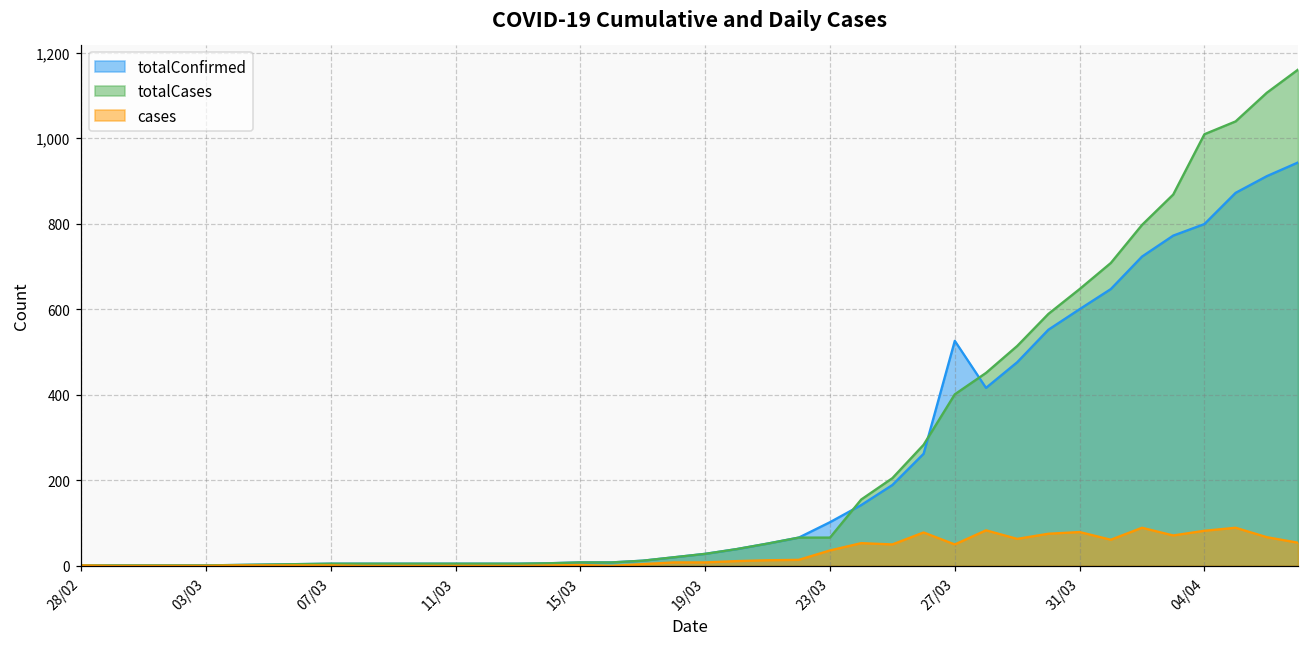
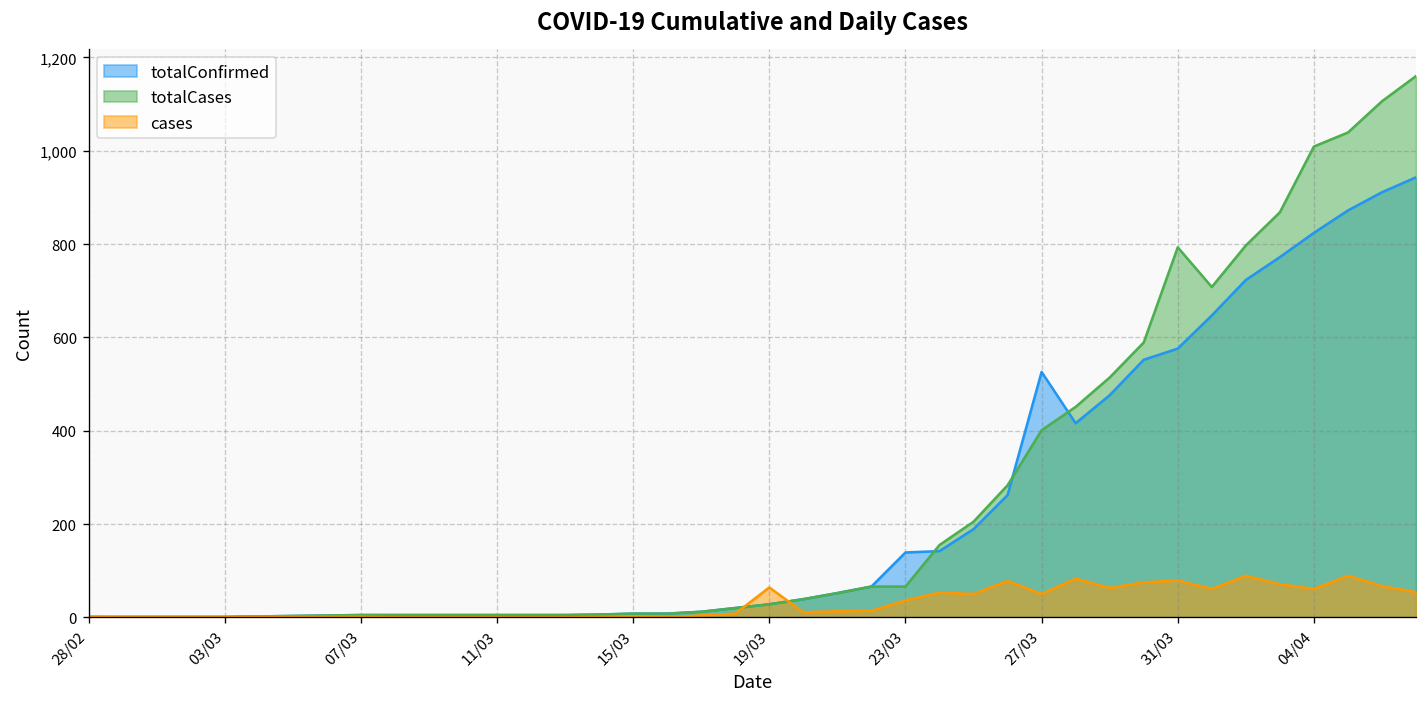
  {
    "totalConfirmed": {
-     "23/03": "100",
+     "23/03": "140",
      "27/03": "530",
-     "31/03": "600",
-     "04/04": "800"
+     "31/03": "580",
+     "04/04": "820"
    },
    "totalCases": {
      "23/03": "70",
      "27/03": "400",
-     "31/03": "650",
+     "31/03": "790",
      "04/04": "1,010"
    },
    "cases": {
-     "19/03": "10",
+     "19/03": "60",
      "23/03": "40",
      "27/03": "50",
      "31/03": "80",
-     "04/04": "80"
+     "04/04": "60"
    }
  }
